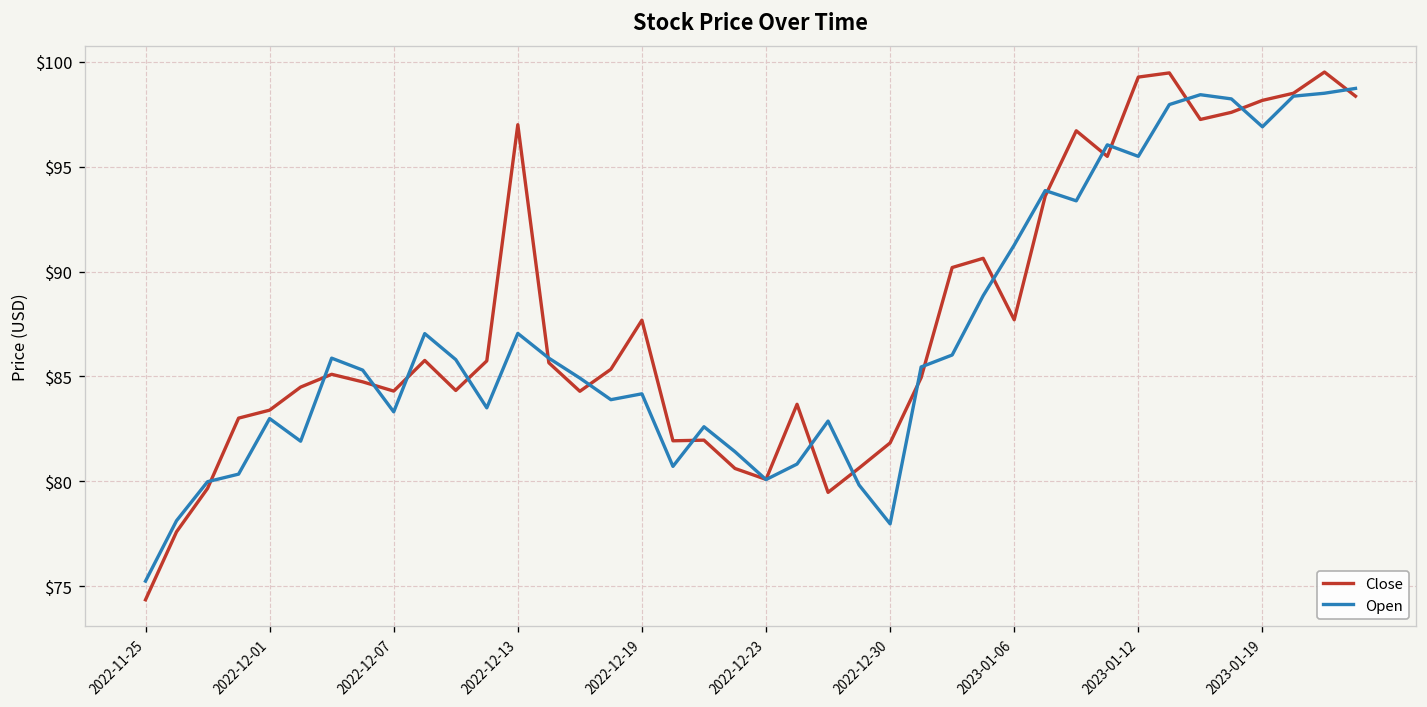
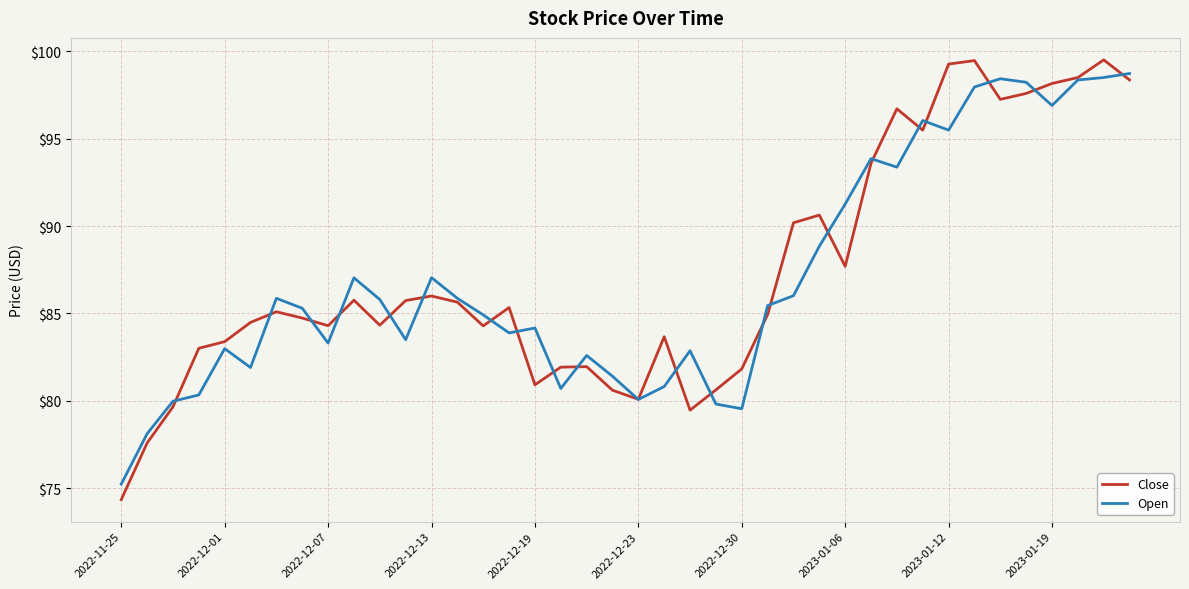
  {
    "Close": {
      "2022-11-25": "$74.4",
      "2022-12-01": "$83.4",
      "2022-12-07": "$84.3",
-     "2022-12-13": "$97",
-     "2022-12-19": "$87.7",
+     "2022-12-13": "$86",
+     "2022-12-19": "$80.9",
      "2022-12-30": "$81.8",
      "2023-01-06": "$87.7",
      "2023-01-12": "$99.3",
      "2023-01-19": "$98.2"
    },
    "Open": {
      "2022-11-25": "$75.2",
      "2022-12-01": "$83.0",
      "2022-12-07": "$83.3",
      "2022-12-13": "$87.1",
      "2022-12-19": "$84.2",
-     "2022-12-30": "$78.0",
+     "2022-12-30": "$79.6",
      "2023-01-06": "$91.3",
      "2023-01-12": "$95.5",
      "2023-01-19": "$96.9"
    }
  }
